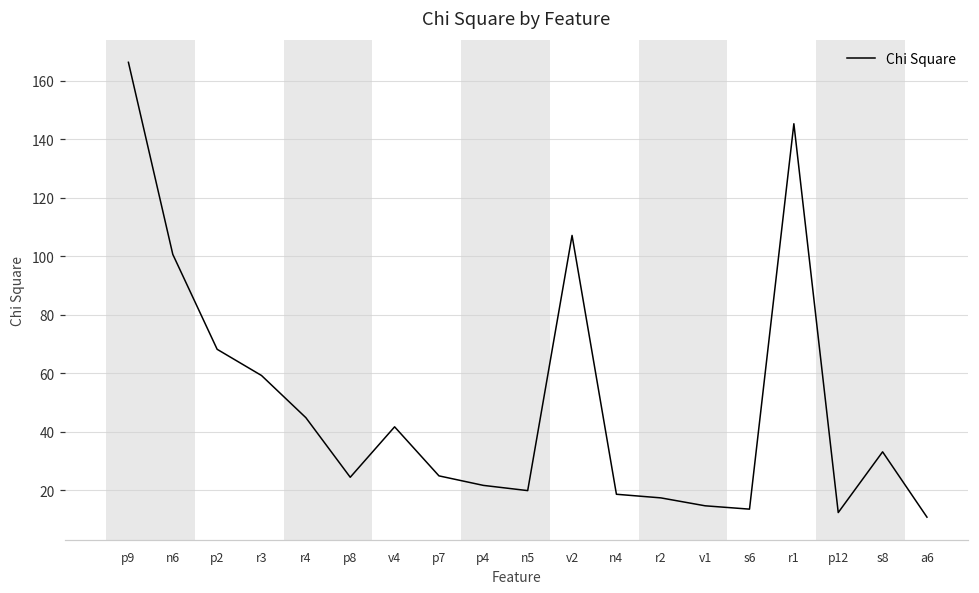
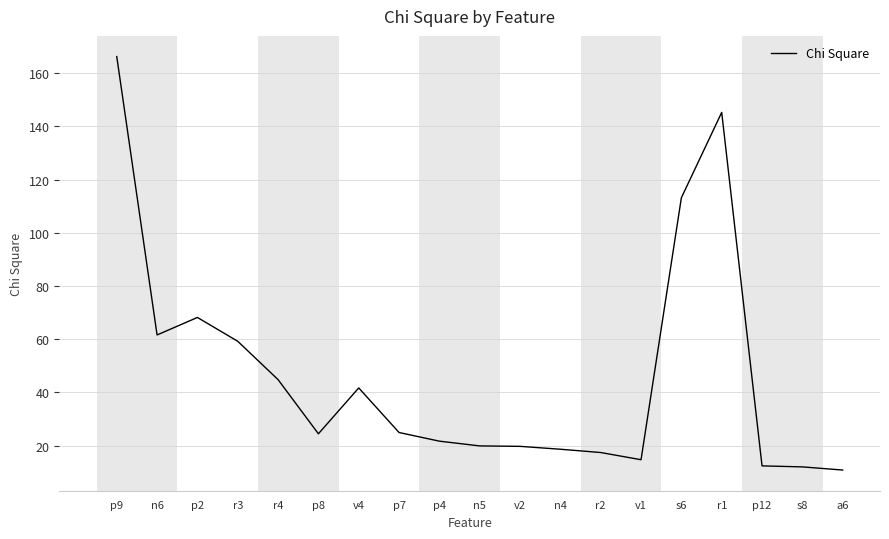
  {
    "p9": 166,
-   "n6": 101,
+   "n6": 62,
    "p2": 68,
    "r3": 59,
    "r4": 45,
    "p8": 24,
    "v4": 42,
    "p7": 25,
    "p4": 22,
    "n5": 20,
-   "v2": 107,
+   "v2": 20,
    "n4": 19,
    "r2": 17,
    "v1": 15,
-   "s6": 14,
+   "s6": 113,
    "r1": 145,
    "p12": 12,
-   "s8": 33,
+   "s8": 12,
    "a6": 11
  }
